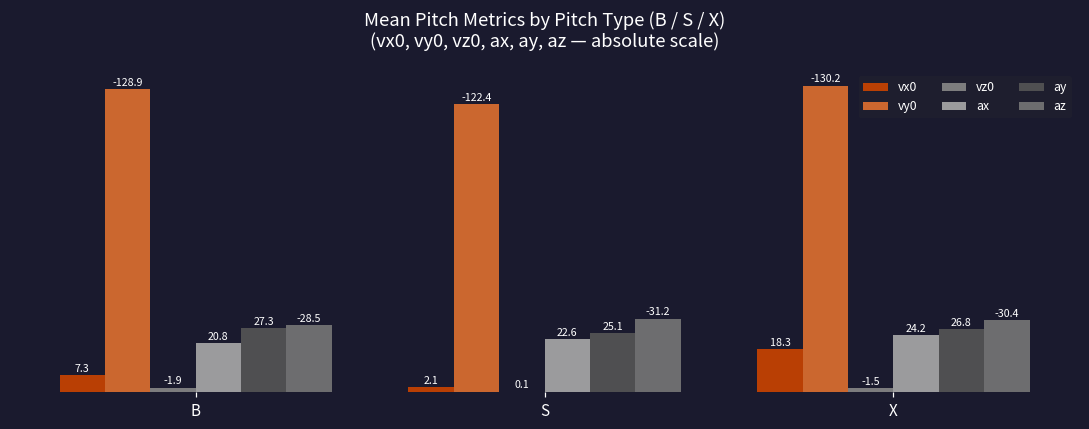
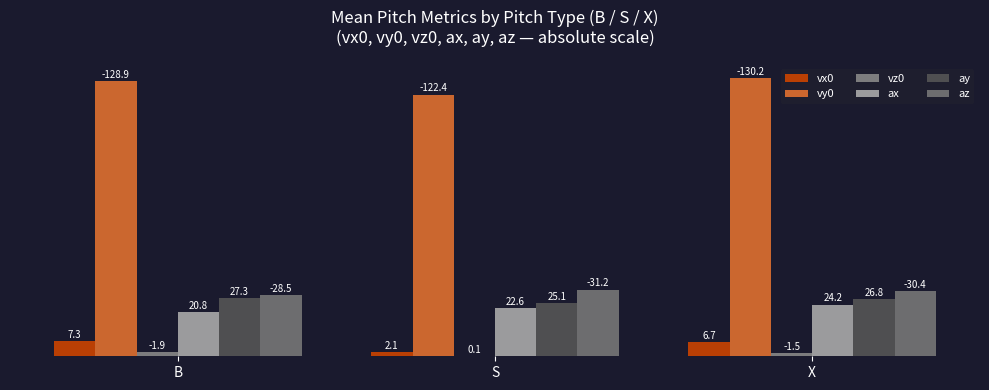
  {
    "vx0": {
      "B": 7.3,
      "S": 2.1,
-     "X": 18.3
+     "X": 6.7
    }
  }
